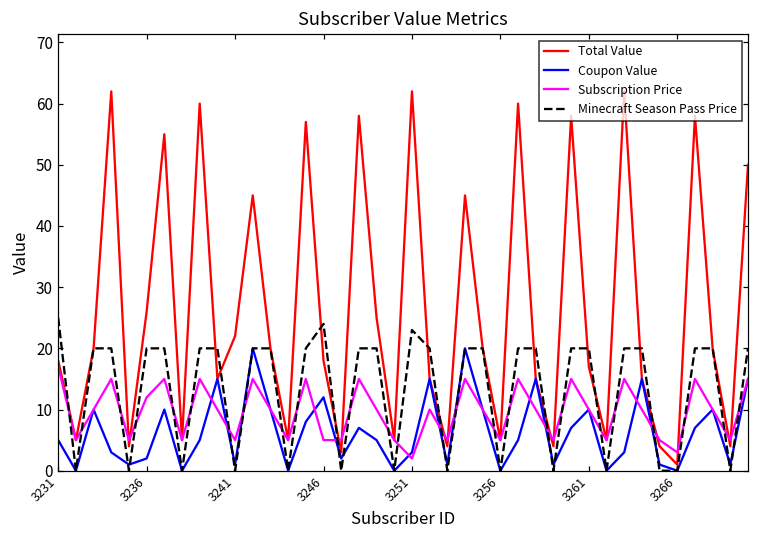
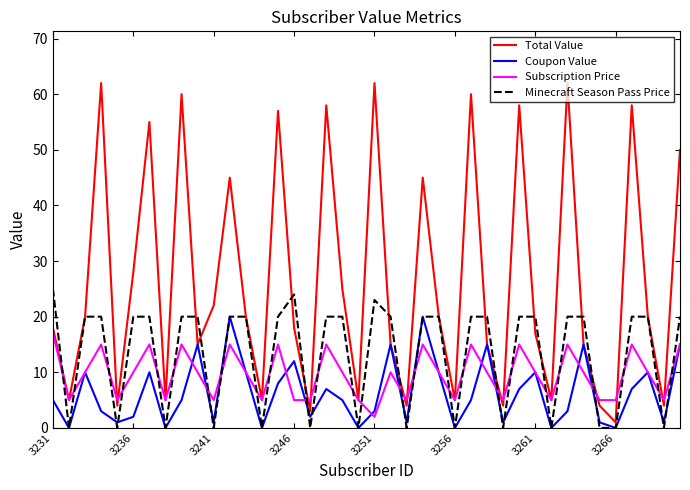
  {
    "Total Value": {
      "3231": 18,
-     "3236": 26,
+     "3236": 28,
      "3241": 22,
      "3246": 18,
      "3251": 62,
      "3261": 17,
      "3266": 1
    },
    "Coupon Value": {
      "3231": 5,
      "3236": 2,
      "3241": 1,
      "3246": 12,
      "3251": 3
    },
    "Subscription Price": {
      "3231": 17,
-     "3236": 12,
+     "3236": 10,
      "3241": 5,
      "3246": 5,
      "3251": 2,
-     "3266": 3
+     "3266": 5
    },
    "Minecraft Season Pass Price": {
      "3231": 25,
      "3236": 20,
      "3241": 0,
      "3246": 24,
      "3251": 23,
      "3261": 20
    }
  }
